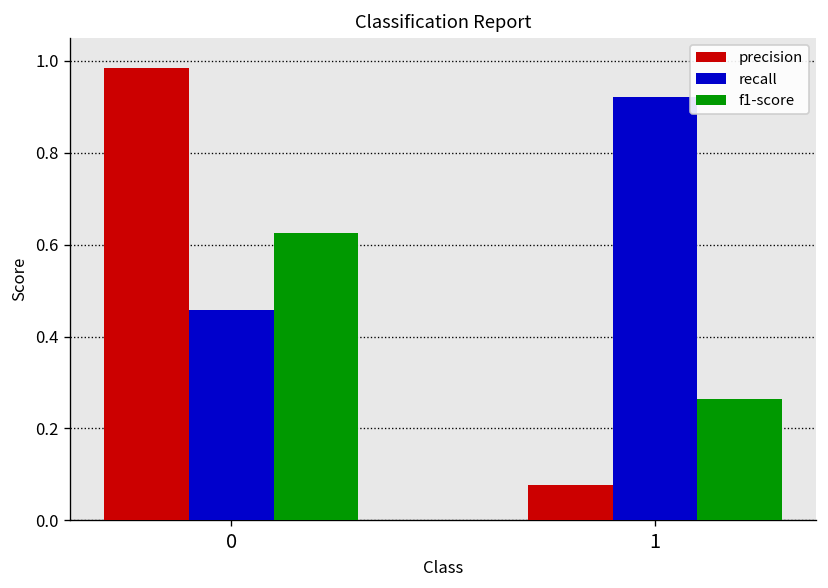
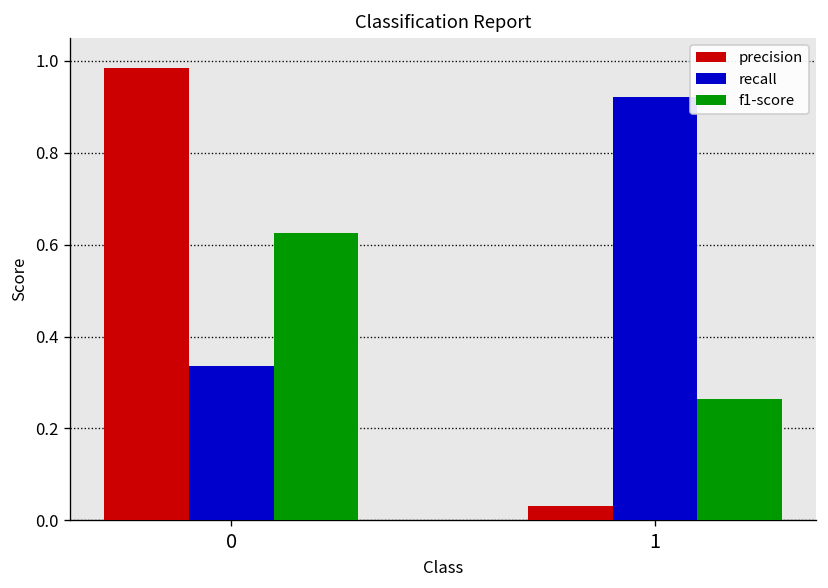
  {
    "precision": {
      "0": 0.98,
-     "1": 0.08
+     "1": 0.03
    },
    "recall": {
-     "0": 0.46,
+     "0": 0.34,
      "1": 0.92
    },
    "f1-score": {
      "0": 0.62,
      "1": 0.26
    }
  }
